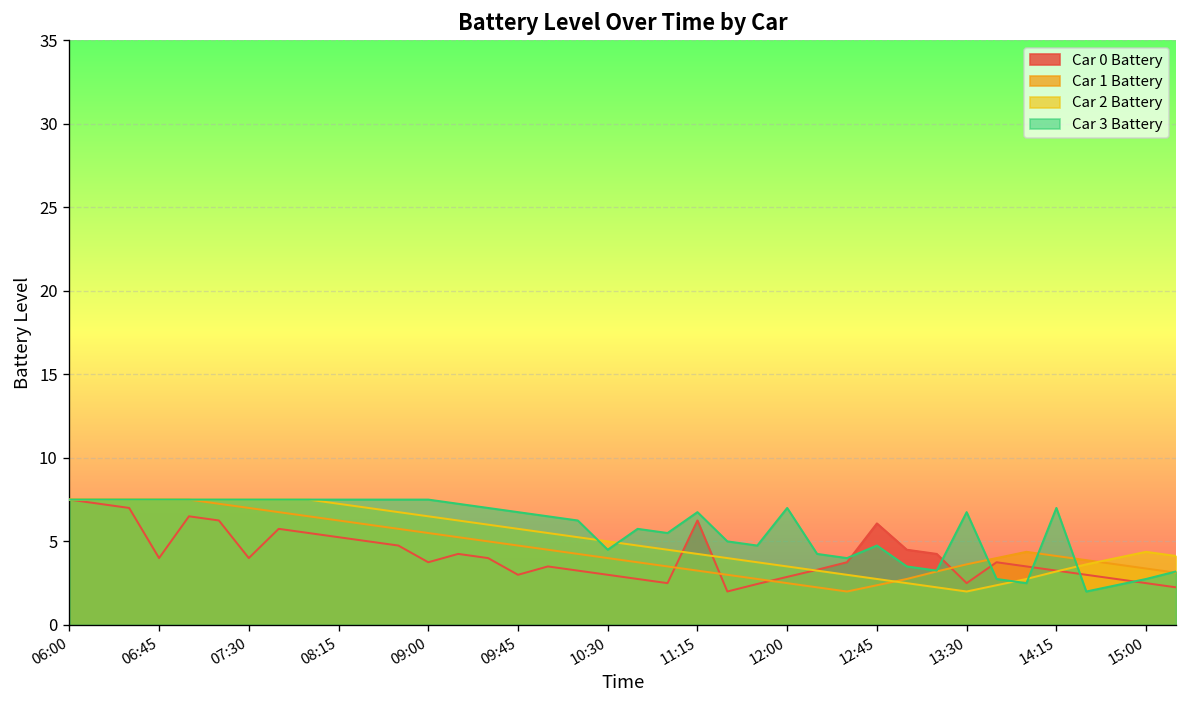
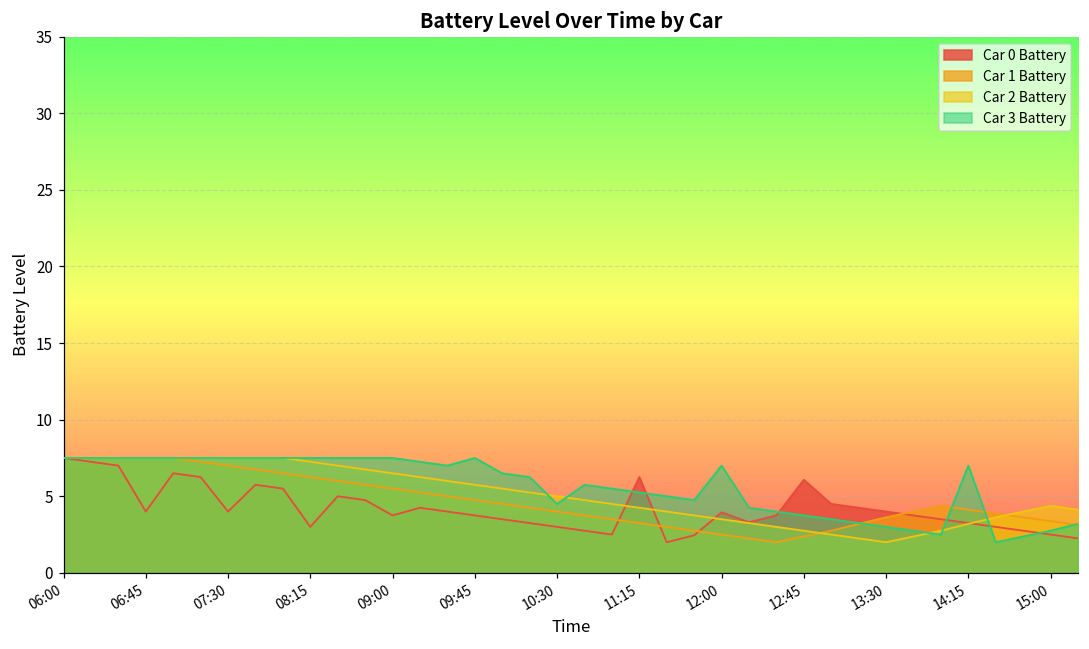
  {
    "Car 0 Battery": {
      "06:45": 4.0,
      "07:30": 4.0,
-     "08:15": 5.3,
+     "08:15": 3.0,
      "09:00": 3.8,
-     "09:45": 3.0,
+     "09:45": 3.8,
      "10:30": 3.0,
      "11:15": 6.3,
-     "12:00": 2.9,
+     "12:00": 4.0,
      "12:45": 6.1,
-     "13:30": 2.5,
+     "13:30": 4.0,
      "15:00": 2.5
    },
    "Car 3 Battery": {
      "08:15": 7.5,
      "09:00": 7.5,
-     "09:45": 6.8,
+     "09:45": 7.5,
      "10:30": 4.5,
-     "11:15": 6.8,
+     "11:15": 5.3,
      "12:00": 7.0,
-     "12:45": 4.8,
-     "13:30": 6.8,
+     "12:45": 3.8,
+     "13:30": 3.0,
      "14:15": 7.0,
      "15:00": 2.8
    }
  }
